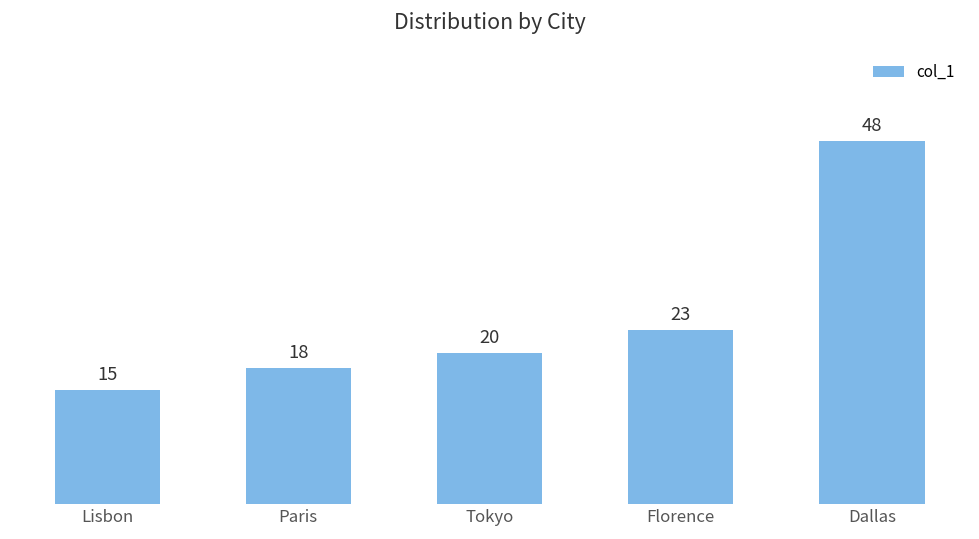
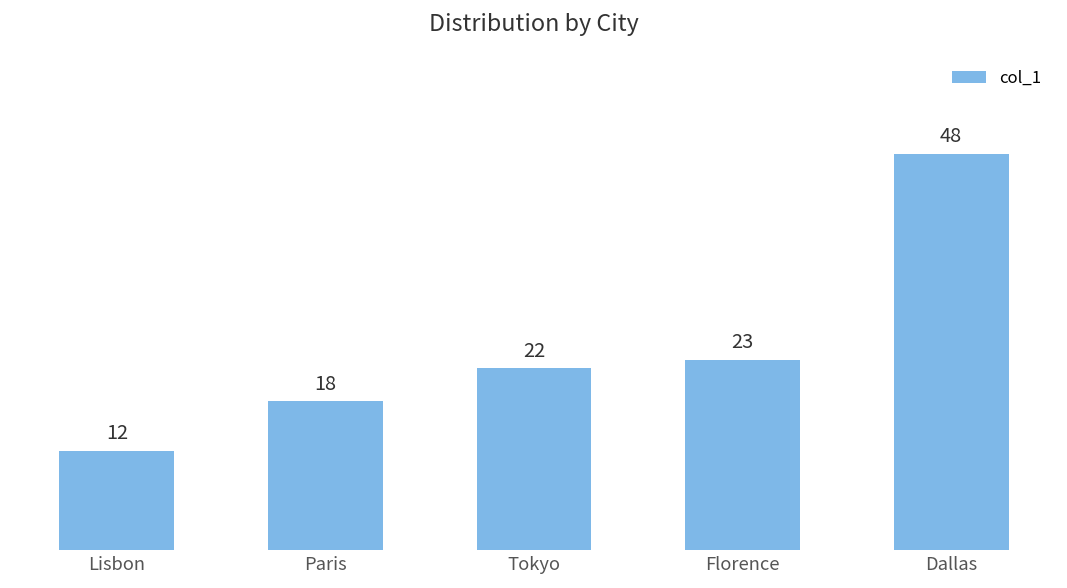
  {
-   "Lisbon": 15,
+   "Lisbon": 12,
    "Paris": 18,
-   "Tokyo": 20,
+   "Tokyo": 22,
    "Florence": 23,
    "Dallas": 48
  }
